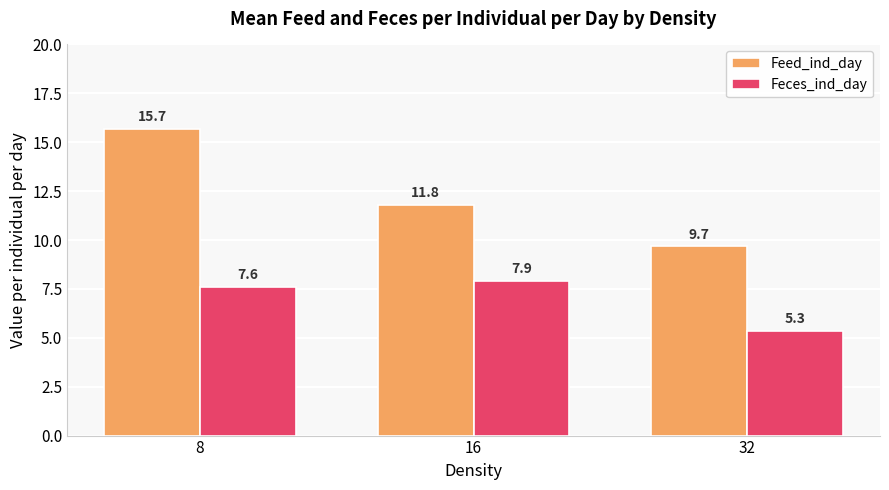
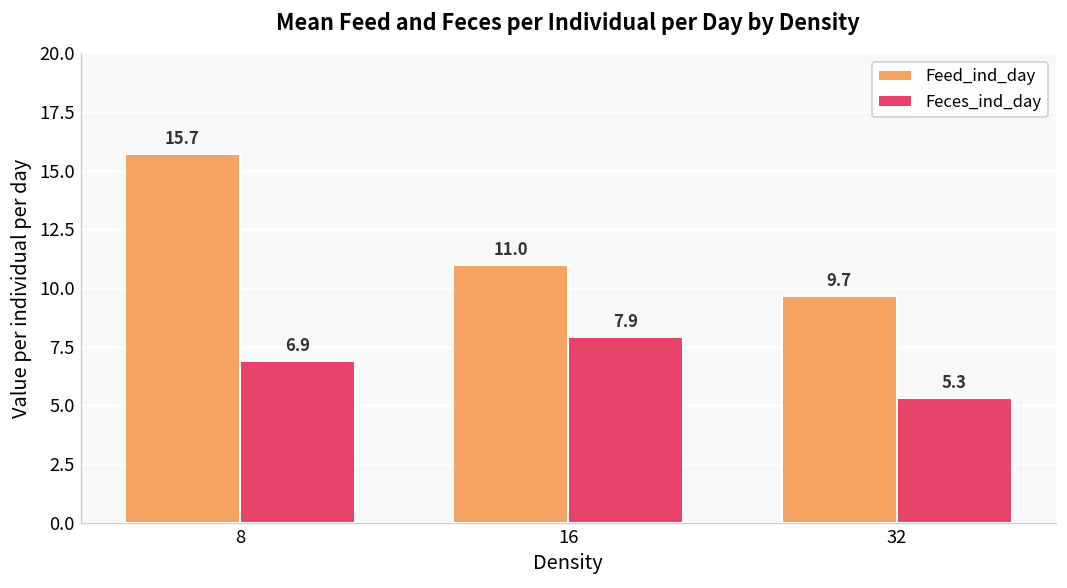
  {
    "Feed_ind_day": {
      "8": 15.7,
-     "16": 11.8,
+     "16": 11.0,
      "32": 9.7
    },
    "Feces_ind_day": {
-     "8": 7.6,
+     "8": 6.9,
      "16": 7.9,
      "32": 5.3
    }
  }
